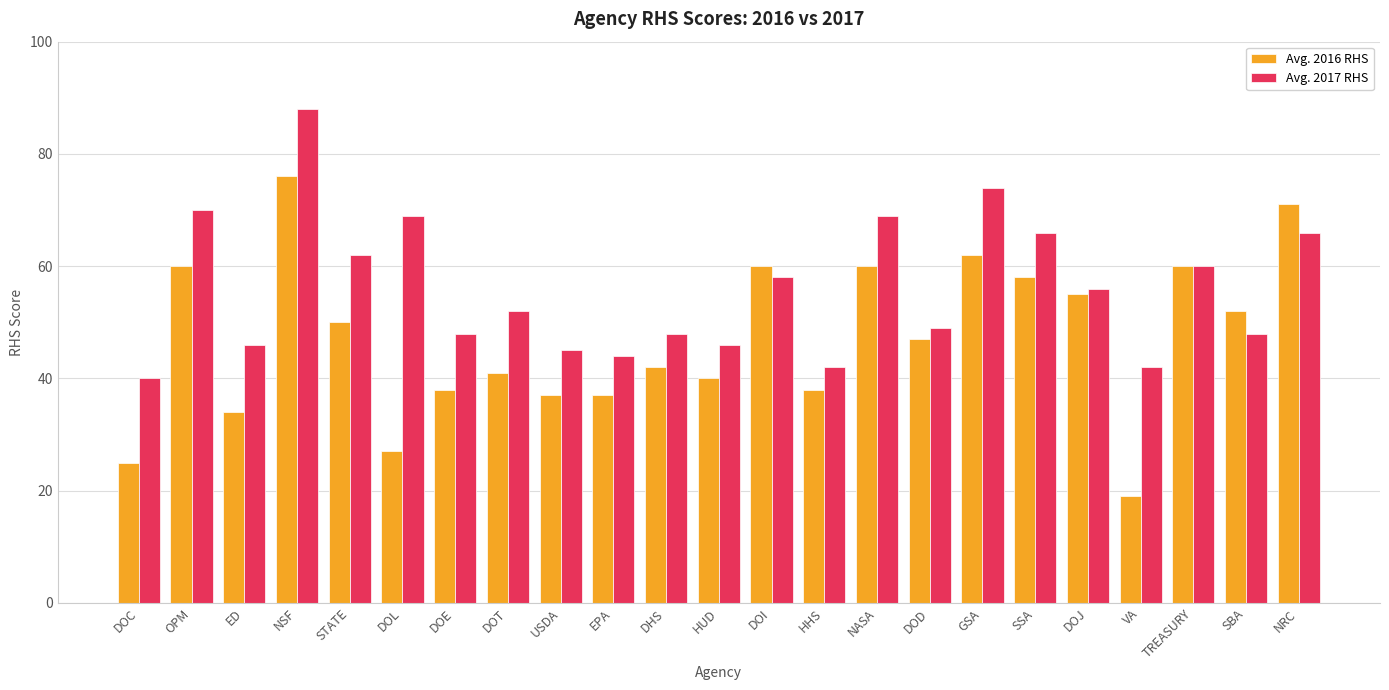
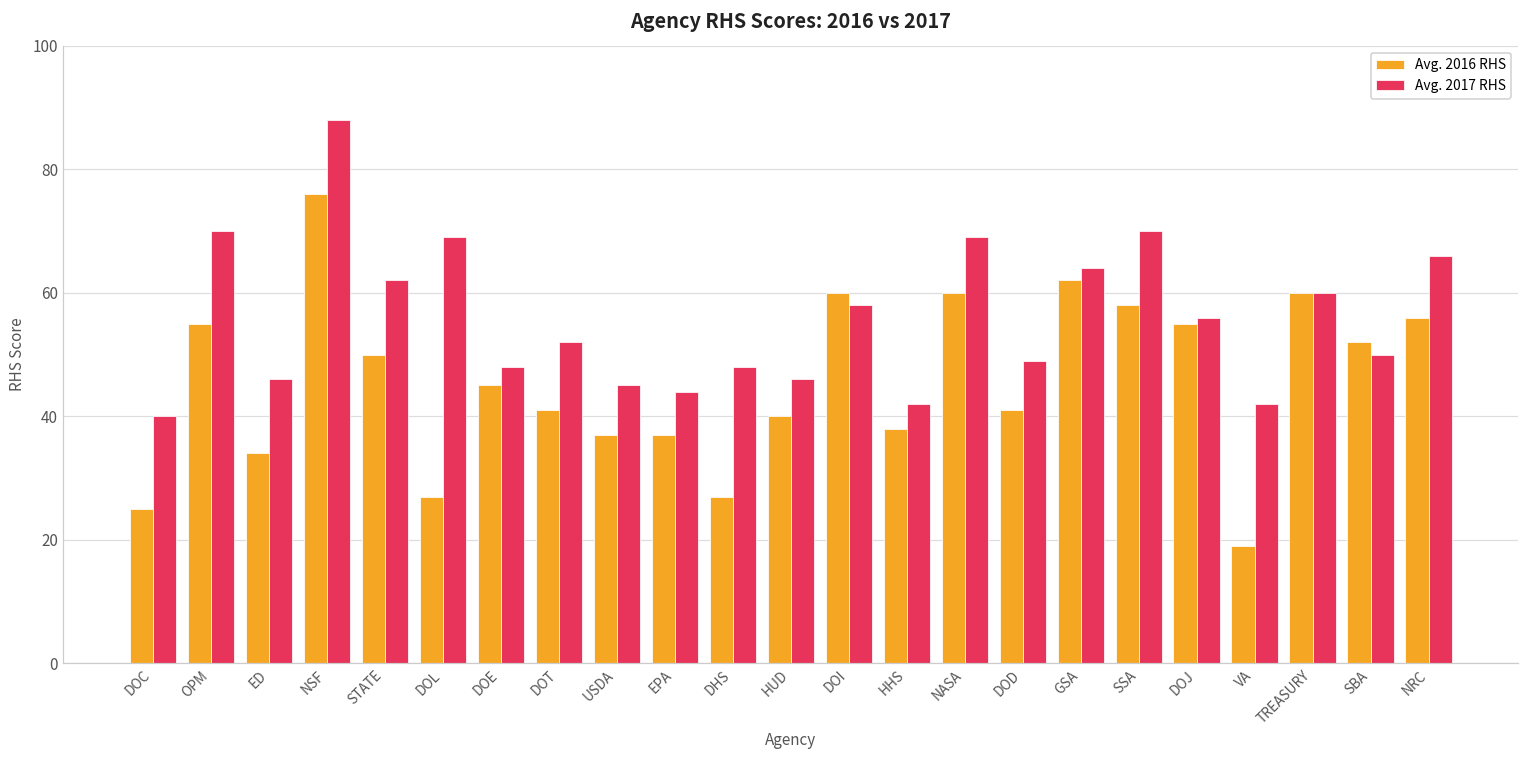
  {
    "Avg. 2016 RHS": {
      "DOC": 25,
-     "OPM": 60,
+     "OPM": 55,
      "ED": 34,
      "NSF": 76,
      "STATE": 50,
      "DOL": 27,
-     "DOE": 38,
+     "DOE": 45,
      "DOT": 41,
      "USDA": 37,
      "EPA": 37,
-     "DHS": 42,
+     "DHS": 27,
      "HUD": 40,
      "DOI": 60,
      "HHS": 38,
      "NASA": 60,
-     "DOD": 47,
+     "DOD": 41,
      "GSA": 62,
      "SSA": 58,
      "DOJ": 55,
      "VA": 19,
      "TREASURY": 60,
      "SBA": 52,
-     "NRC": 71
+     "NRC": 56
    },
    "Avg. 2017 RHS": {
      "DOC": 40,
      "OPM": 70,
      "ED": 46,
      "NSF": 88,
      "STATE": 62,
      "DOL": 69,
      "DOE": 48,
      "DOT": 52,
      "USDA": 45,
      "EPA": 44,
      "DHS": 48,
      "HUD": 46,
      "DOI": 58,
      "HHS": 42,
      "NASA": 69,
      "DOD": 49,
-     "GSA": 74,
-     "SSA": 66,
+     "GSA": 64,
+     "SSA": 70,
      "DOJ": 56,
      "VA": 42,
      "TREASURY": 60,
-     "SBA": 48,
+     "SBA": 50,
      "NRC": 66
    }
  }
